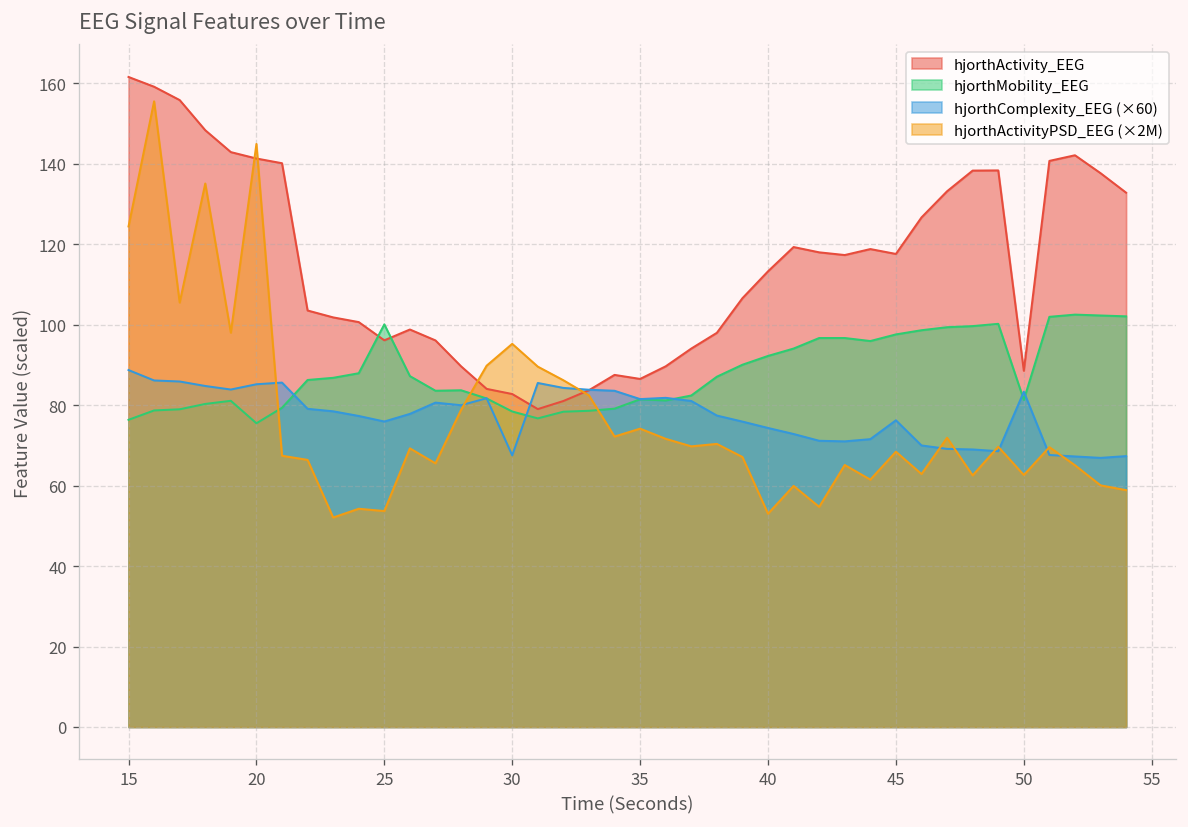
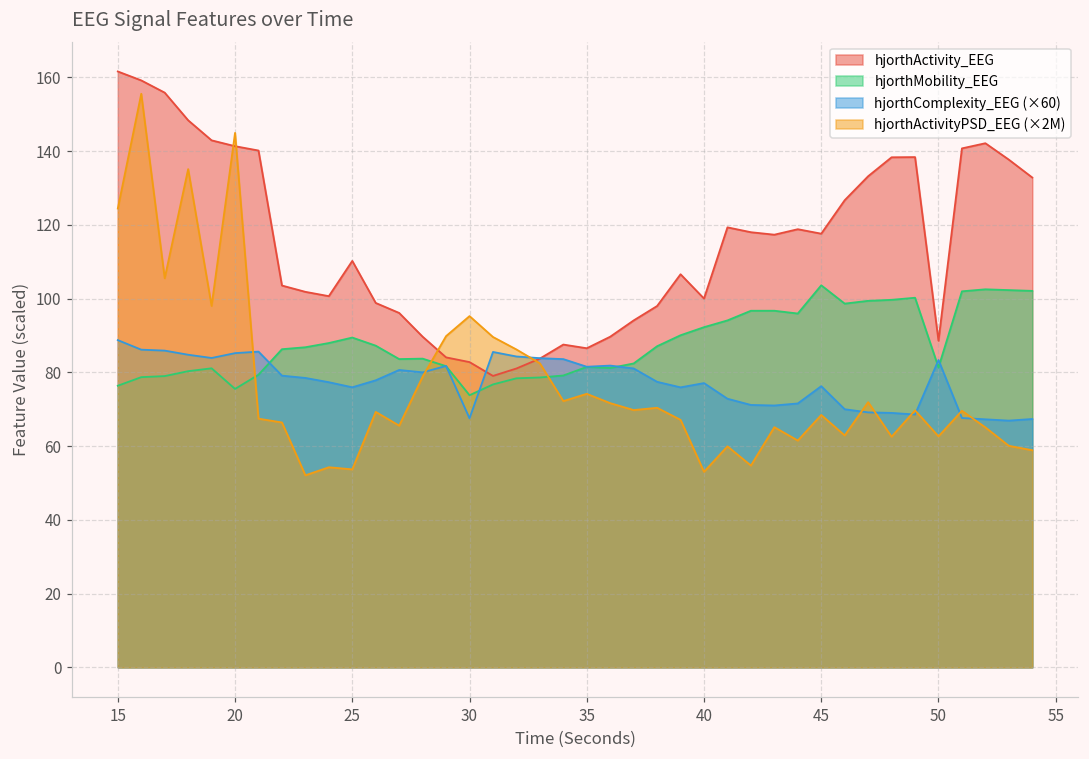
  {
    "hjorthActivity_EEG": {
      "15": 162,
      "20": 141,
-     "25": 96,
+     "25": 110,
      "30": 83,
      "35": 87,
-     "40": 113,
+     "40": 100,
      "45": 118,
      "50": 89
    },
    "hjorthMobility_EEG": {
      "15": 76,
      "20": 76,
-     "25": 100,
-     "30": 78,
+     "25": 89,
+     "30": 74,
      "40": 92,
-     "45": 98,
+     "45": 104,
      "50": 81
    },
    "hjorthComplexity_EEG (×60)": {
      "15": 89,
      "20": 85,
      "25": 76,
      "30": 68,
-     "40": 74,
+     "40": 77,
      "45": 76,
      "50": 83
    },
    "hjorthActivityPSD_EEG (×2M)": {
      "15": 124,
      "20": 145,
      "25": 54,
      "30": 95,
      "35": 74,
      "40": 53,
      "45": 68,
      "50": 63
    }
  }
